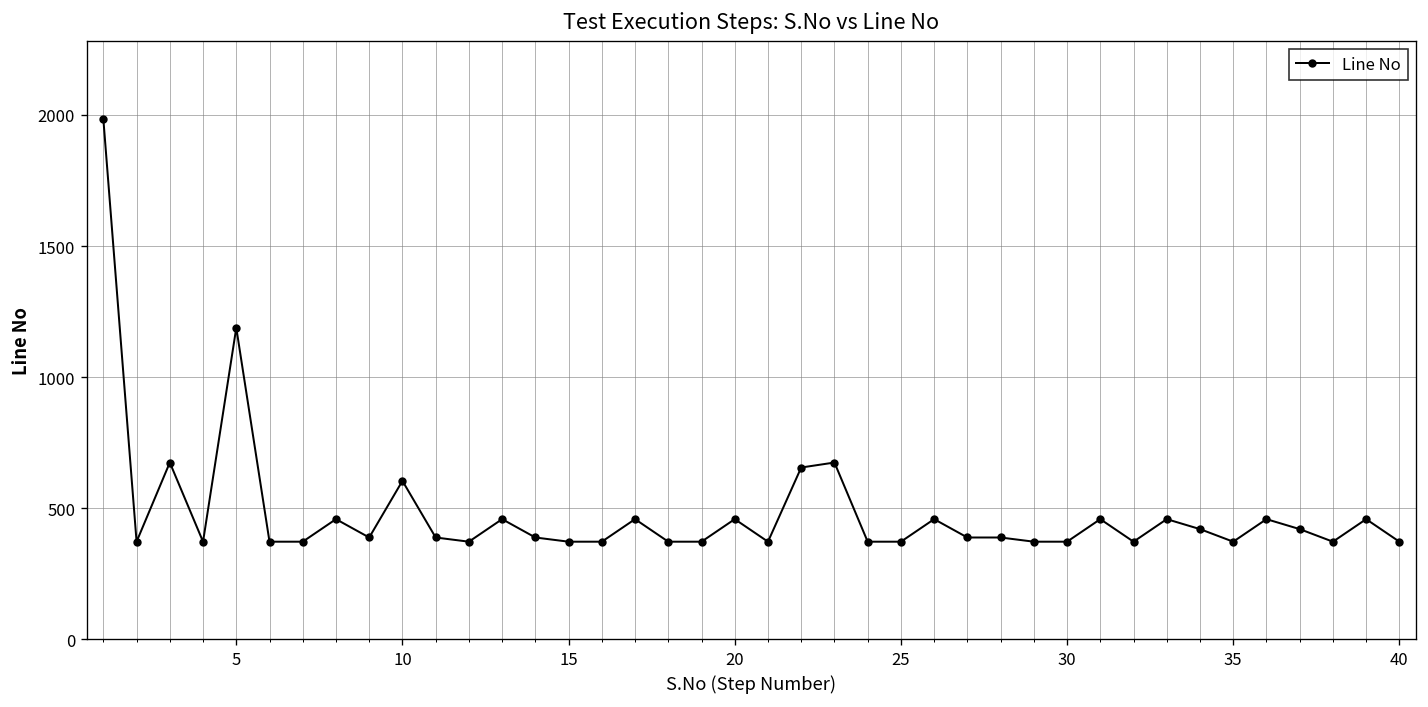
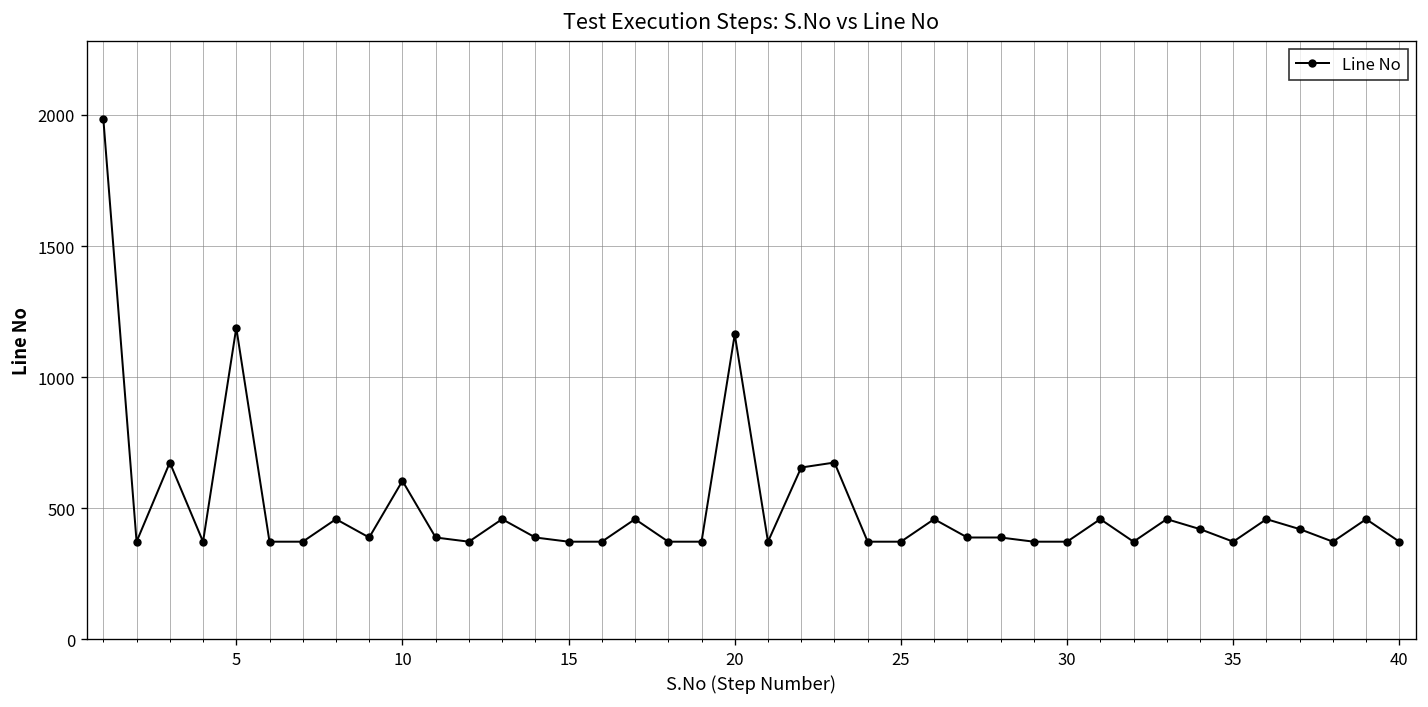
  {
    "5": 1190,
    "10": 600,
    "15": 370,
-   "20": 460,
+   "20": 1160,
    "25": 370,
    "30": 370,
    "35": 370,
    "40": 370
  }
